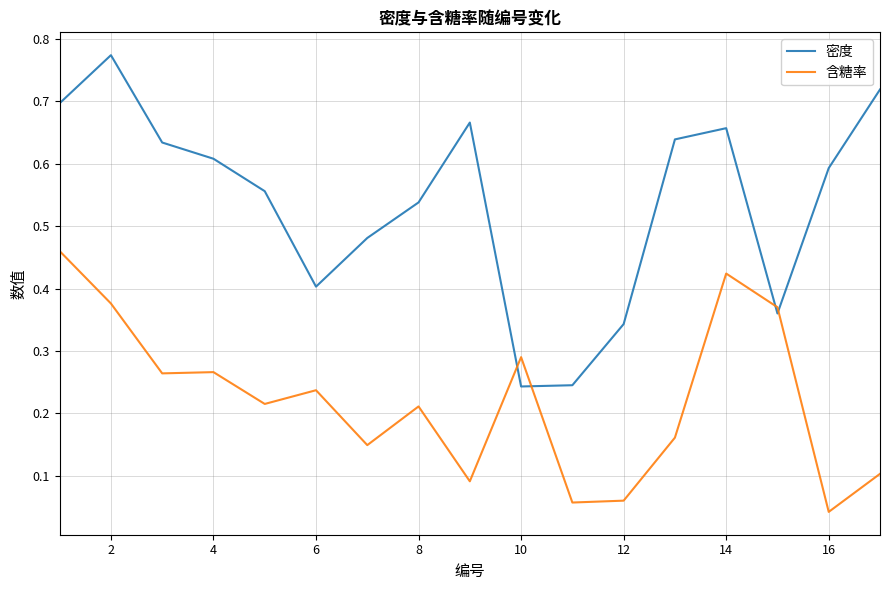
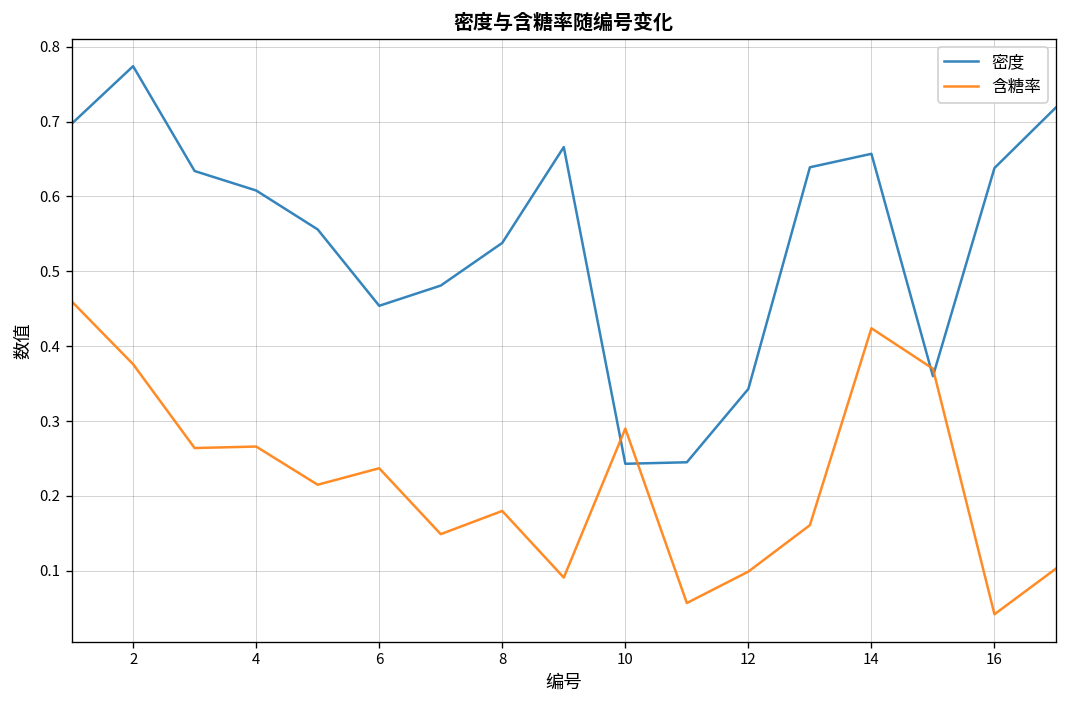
  {
    "密度": {
      "2": 0.77,
      "4": 0.61,
-     "6": 0.40,
+     "6": 0.45,
      "8": 0.54,
      "10": 0.24,
      "12": 0.34,
      "14": 0.66,
-     "16": 0.59
+     "16": 0.64
    },
    "含糖率": {
      "2": 0.38,
      "4": 0.27,
      "6": 0.24,
-     "8": 0.21,
+     "8": 0.18,
      "10": 0.29,
-     "12": 0.06,
+     "12": 0.10,
      "14": 0.42,
      "16": 0.04
    }
  }
